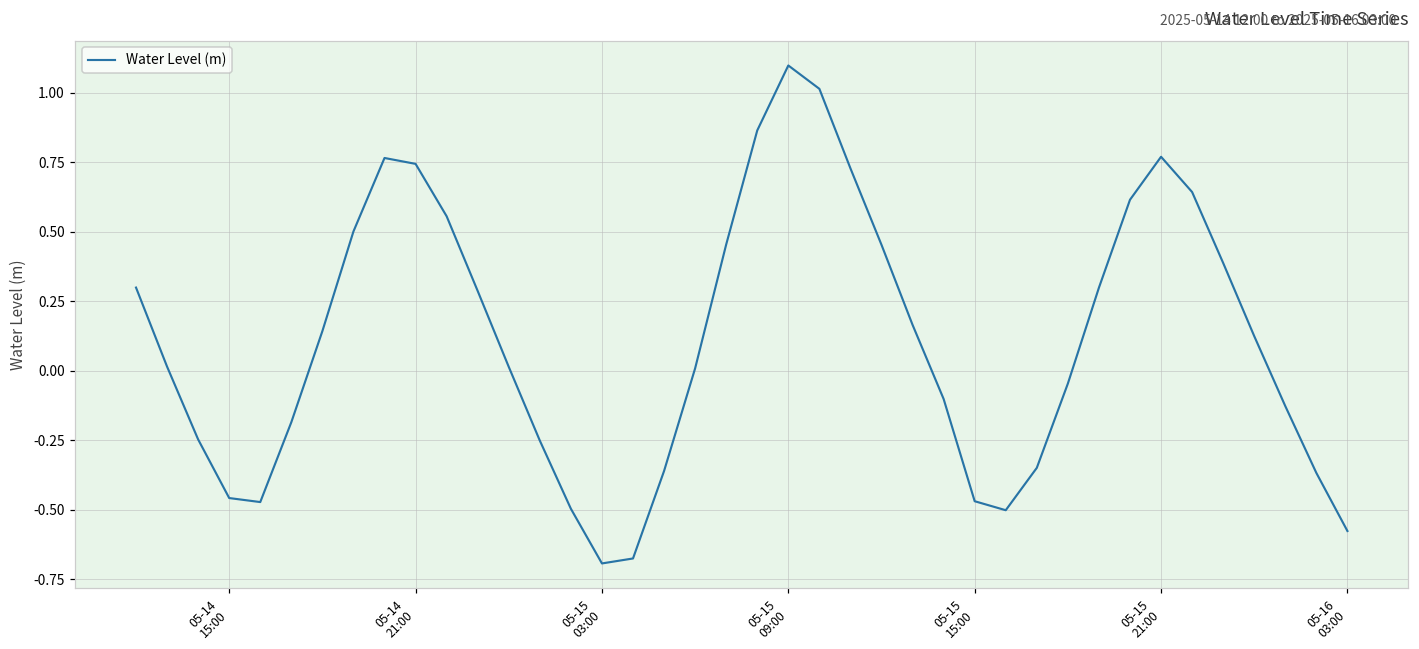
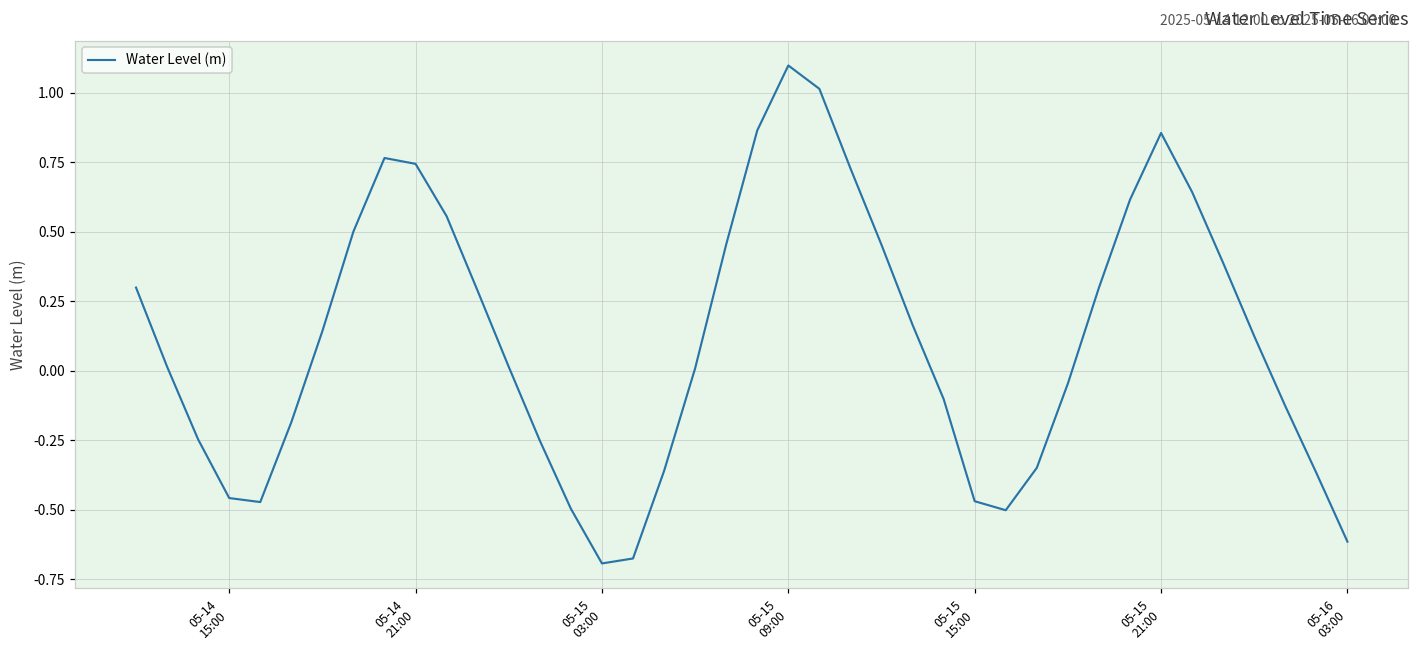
  {
    "05-14 15:00": -0.46,
    "05-14 21:00": 0.74,
    "05-15 03:00": -0.69,
    "05-15 09:00": 1.10,
    "05-15 15:00": -0.47,
-   "05-15 21:00": 0.77,
-   "05-16 03:00": -0.58
+   "05-15 21:00": 0.86,
+   "05-16 03:00": -0.62
  }
